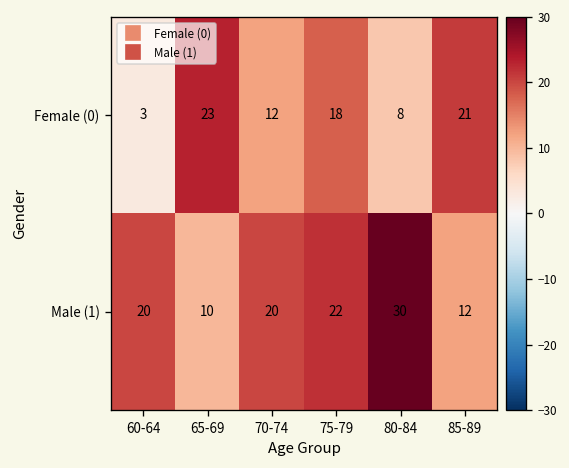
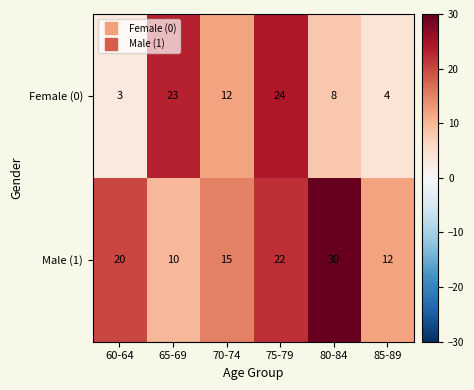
  {
    "Female (0)": {
      "60-64": 3,
      "65-69": 23,
      "70-74": 12,
-     "75-79": 18,
+     "75-79": 24,
      "80-84": 8,
-     "85-89": 21
+     "85-89": 4
    },
    "Male (1)": {
      "60-64": 20,
      "65-69": 10,
-     "70-74": 20,
+     "70-74": 15,
      "75-79": 22,
      "80-84": 30,
      "85-89": 12
    }
  }
